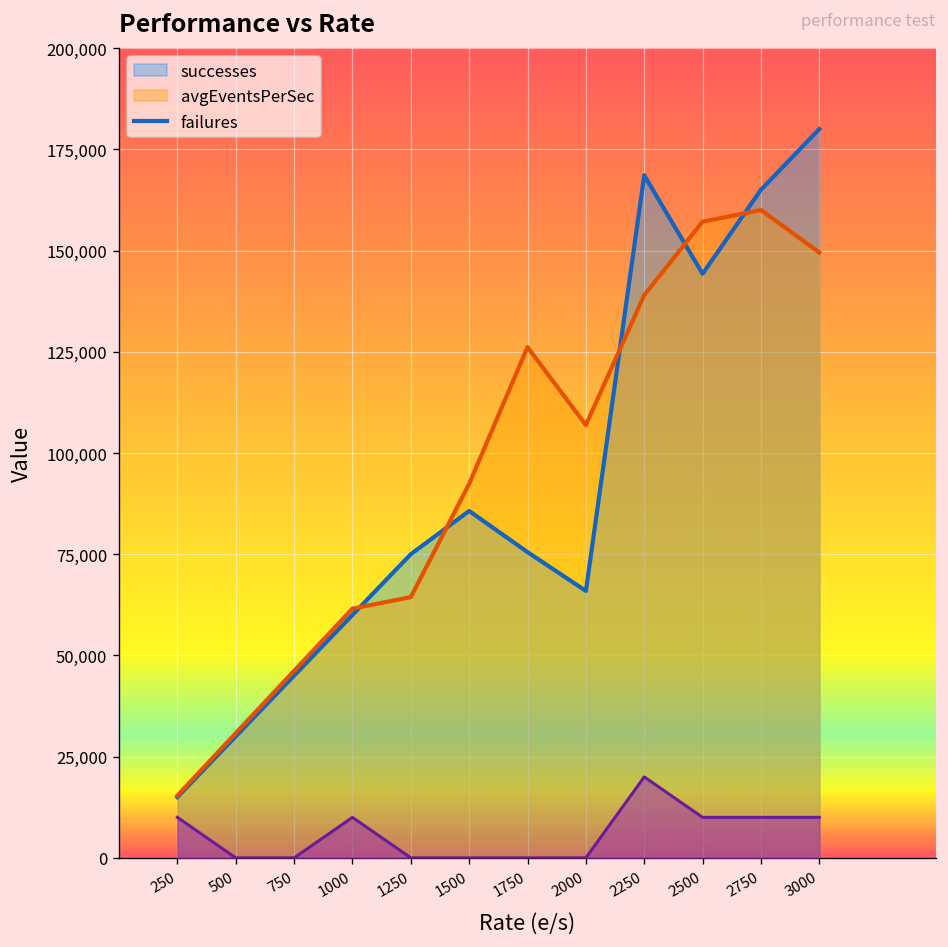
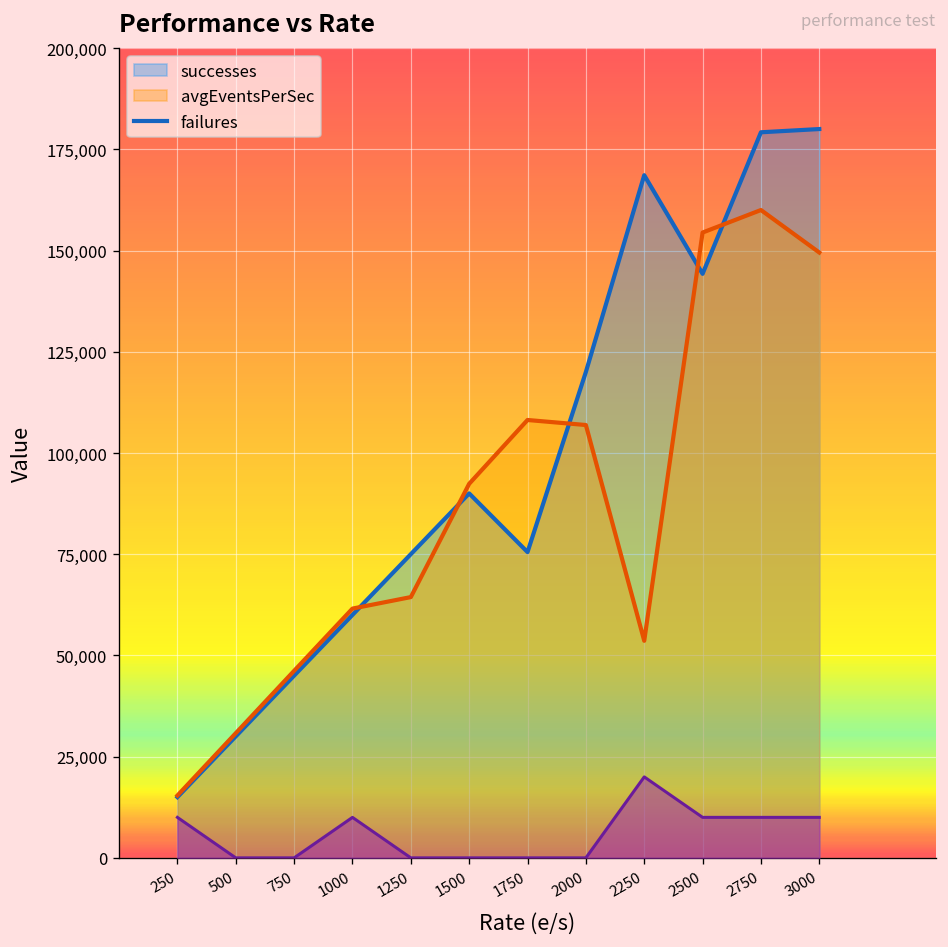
  {
    "successes": {
      "500": "30,000",
      "750": "45,000",
      "1000": "60,000",
      "1250": "75,000",
-     "1500": "86,000",
+     "1500": "90,000",
      "1750": "76,000",
-     "2000": "66,000",
+     "2000": "120,000",
      "2250": "169,000",
      "2500": "144,000",
-     "2750": "165,000",
+     "2750": "179,000",
      "3000": "180,000"
    },
    "avgEventsPerSec": {
      "500": "31,000",
      "750": "46,000",
      "1000": "62,000",
      "1250": "64,000",
      "1500": "92,000",
-     "1750": "126,000",
+     "1750": "108,000",
      "2000": "107,000",
-     "2250": "139,000",
-     "2500": "157,000",
+     "2250": "54,000",
+     "2500": "154,000",
      "2750": "160,000",
      "3000": "150,000"
    }
  }
